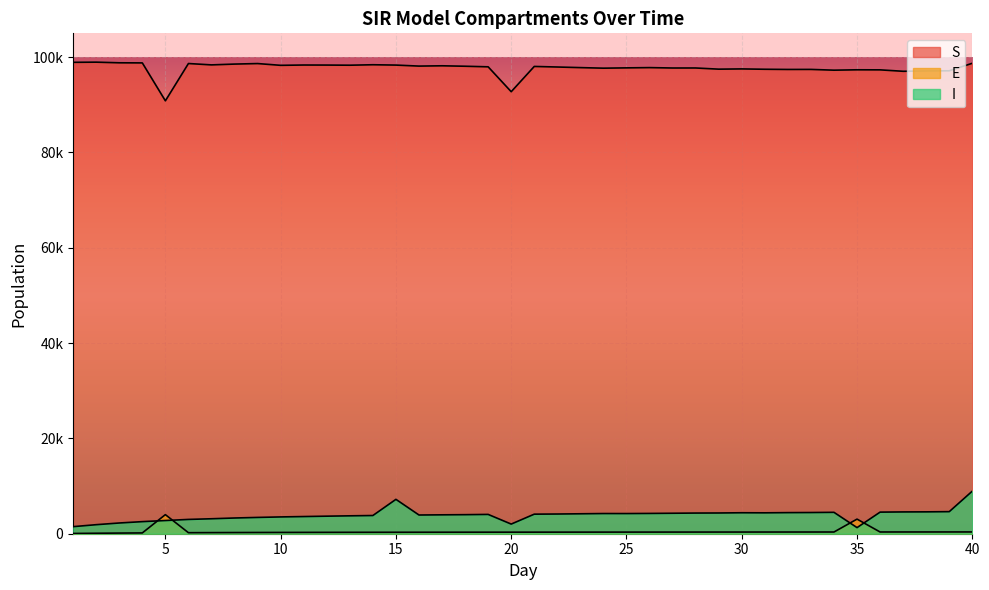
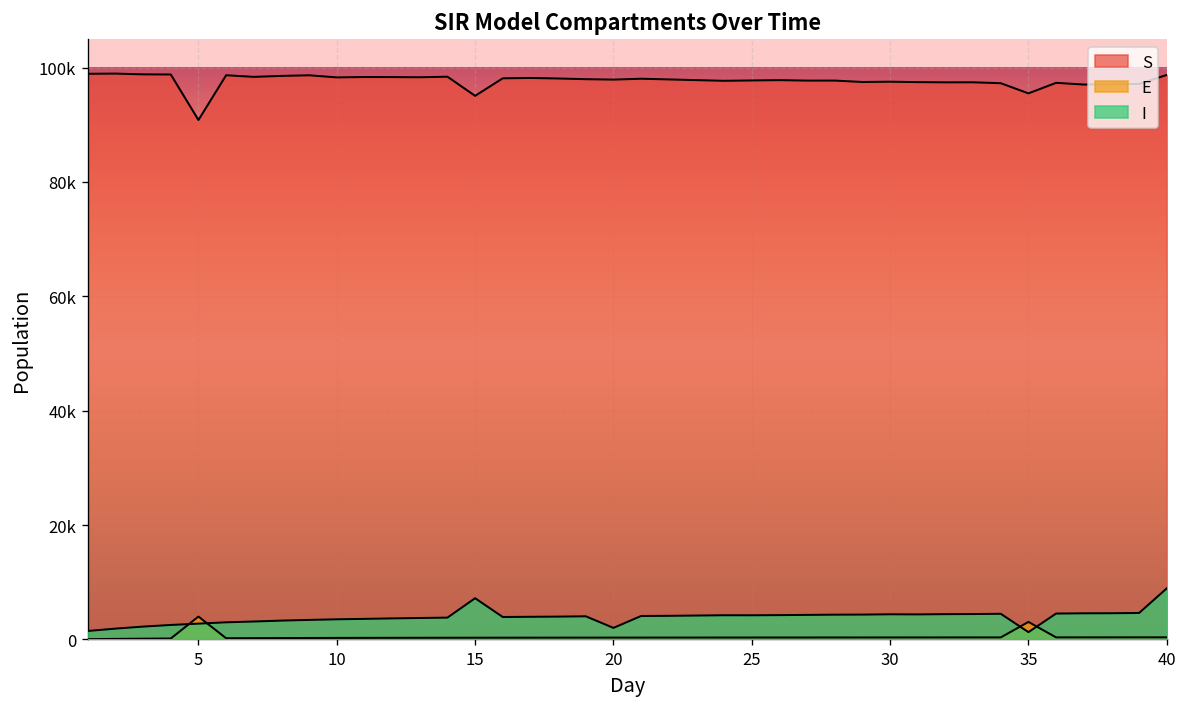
  {
    "S": {
      "5": 91000,
      "10": 98000,
-     "15": 98000,
-     "20": 93000,
+     "15": 95000,
+     "20": 98000,
      "25": 98000,
      "30": 98000,
-     "35": 97000,
+     "35": 95000,
      "40": 99000
    },
    "E": {
      "5": 4000,
      "10": 0,
      "15": 0,
      "20": 0,
      "25": 0,
      "30": 0,
      "35": 3000,
      "40": 0
    },
    "I": {
      "5": 3000,
      "10": 4000,
      "15": 7000,
      "20": 2000,
      "25": 4000,
      "30": 4000,
      "35": 1000,
      "40": 9000
    }
  }
